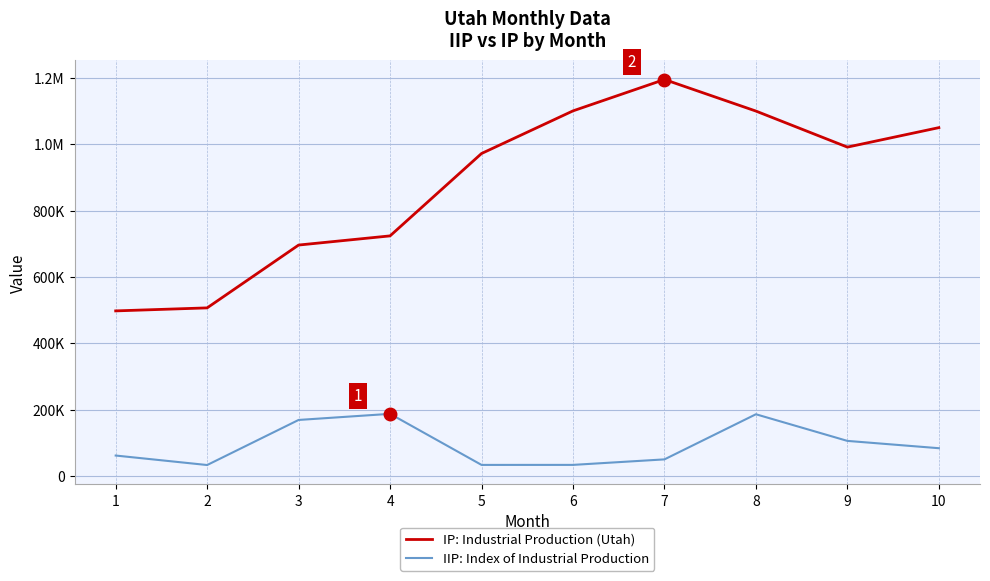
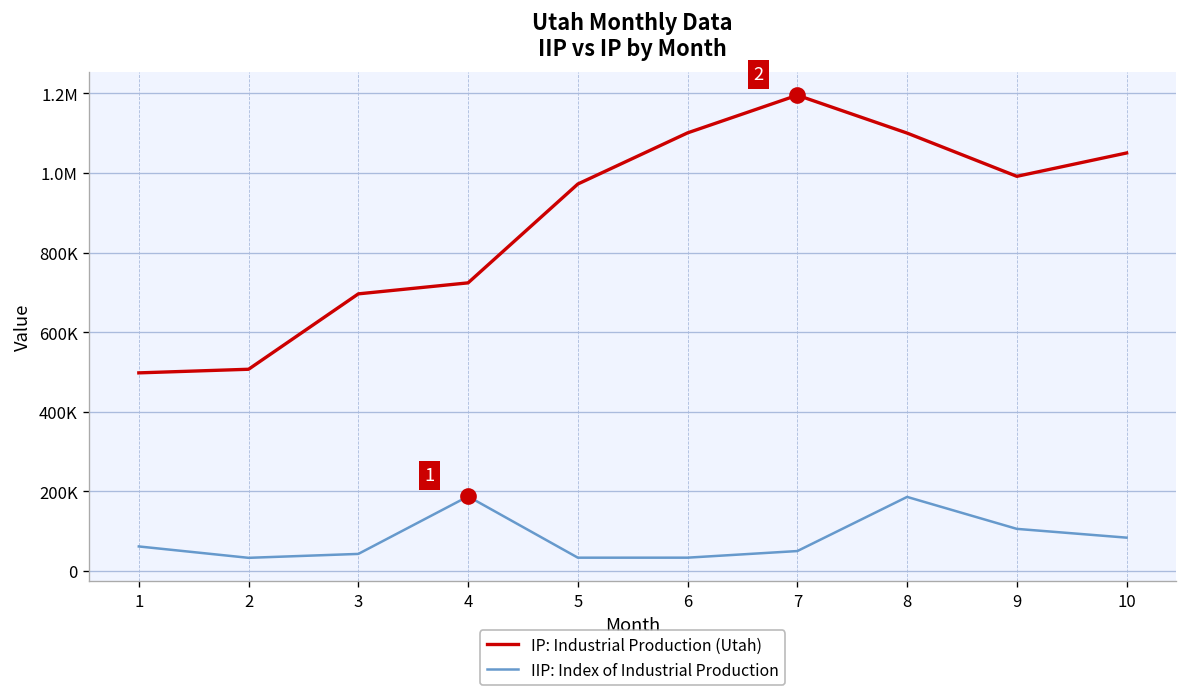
  {
    "IIP: Index of Industrial Production": {
      "1": 60000,
      "2": 30000,
-     "3": 170000,
+     "3": 40000,
      "5": 30000,
      "6": 30000,
      "7": 50000,
      "8": 190000,
      "9": 110000,
      "10": 80000
    }
  }
